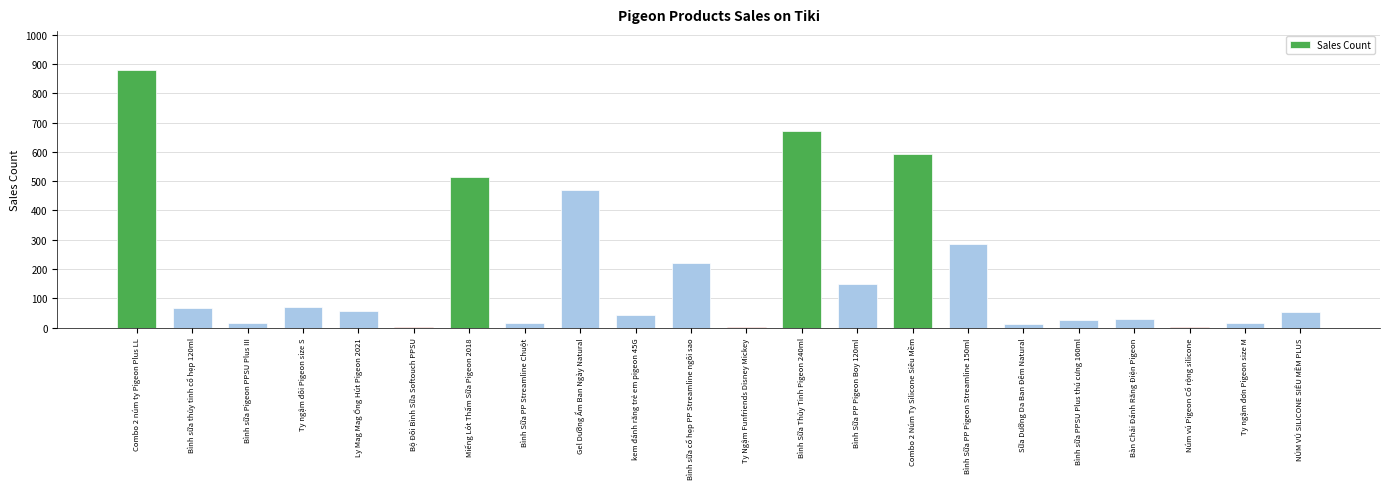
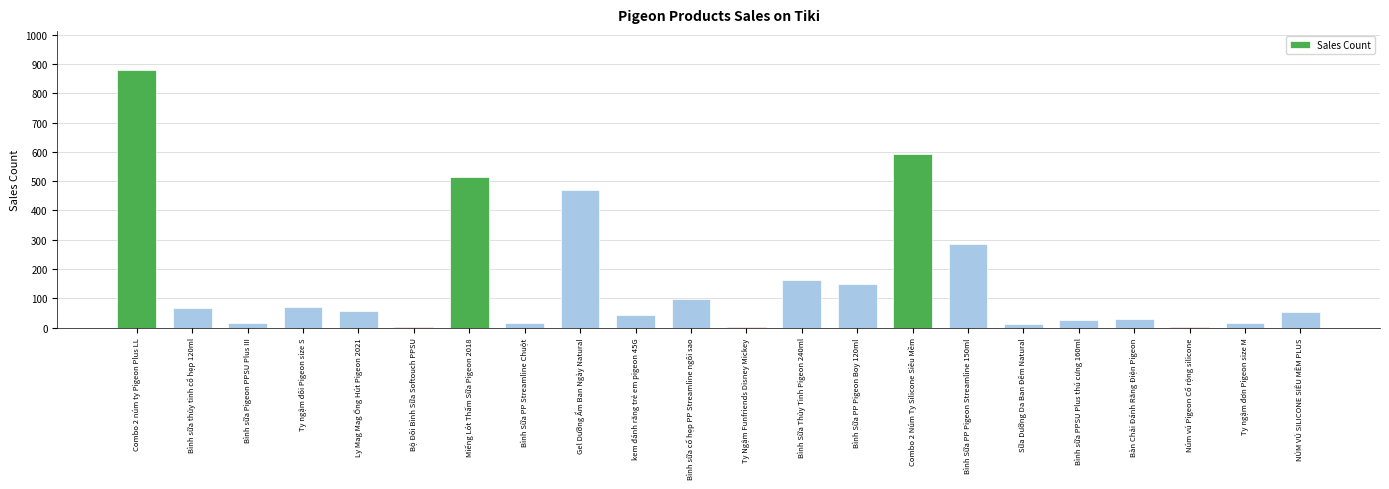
  {
    "Combo 2 núm ty Pigeon Plus LL": 880,
    "Bình sữa thủy tinh cổ hẹp 120ml": 70,
    "Bình sữa Pigeon PPSU Plus III": 20,
    "Ty ngậm đôi Pigeon size S": 70,
    "Ly Mag Mag Ống Hút Pigeon 2021": 60,
    "Miếng Lót Thấm Sữa Pigeon 2018": 510,
    "Bình Sữa PP Streamline Chuột": 20,
    "Gel Dưỡng Ẩm Ban Ngày Natural": 470,
    "kem đánh răng trẻ em pigeon 45G": 40,
-   "Bình sữa cổ hẹp PP Streamline ngôi sao": 220,
-   "Bình Sữa Thủy Tinh Pigeon 240ml": 670,
+   "Bình sữa cổ hẹp PP Streamline ngôi sao": 100,
+   "Bình Sữa Thủy Tinh Pigeon 240ml": 160,
    "Bình Sữa PP Pigeon Boy 120ml": 150,
    "Combo 2 Núm Ty Silicone Siêu Mềm": 590,
    "Bình Sữa PP Pigeon Streamline 150ml": 290,
    "Sữa Dưỡng Da Ban Đêm Natural": 10,
    "Bình sữa PPSU Plus thú cưng 160ml": 30,
    "Bàn Chải Đánh Răng Điện Pigeon": 30,
    "Ty ngậm đơn Pigeon size M": 20,
    "NÚM VÚ SILICONE SIÊU MỀM PLUS": 50
  }
